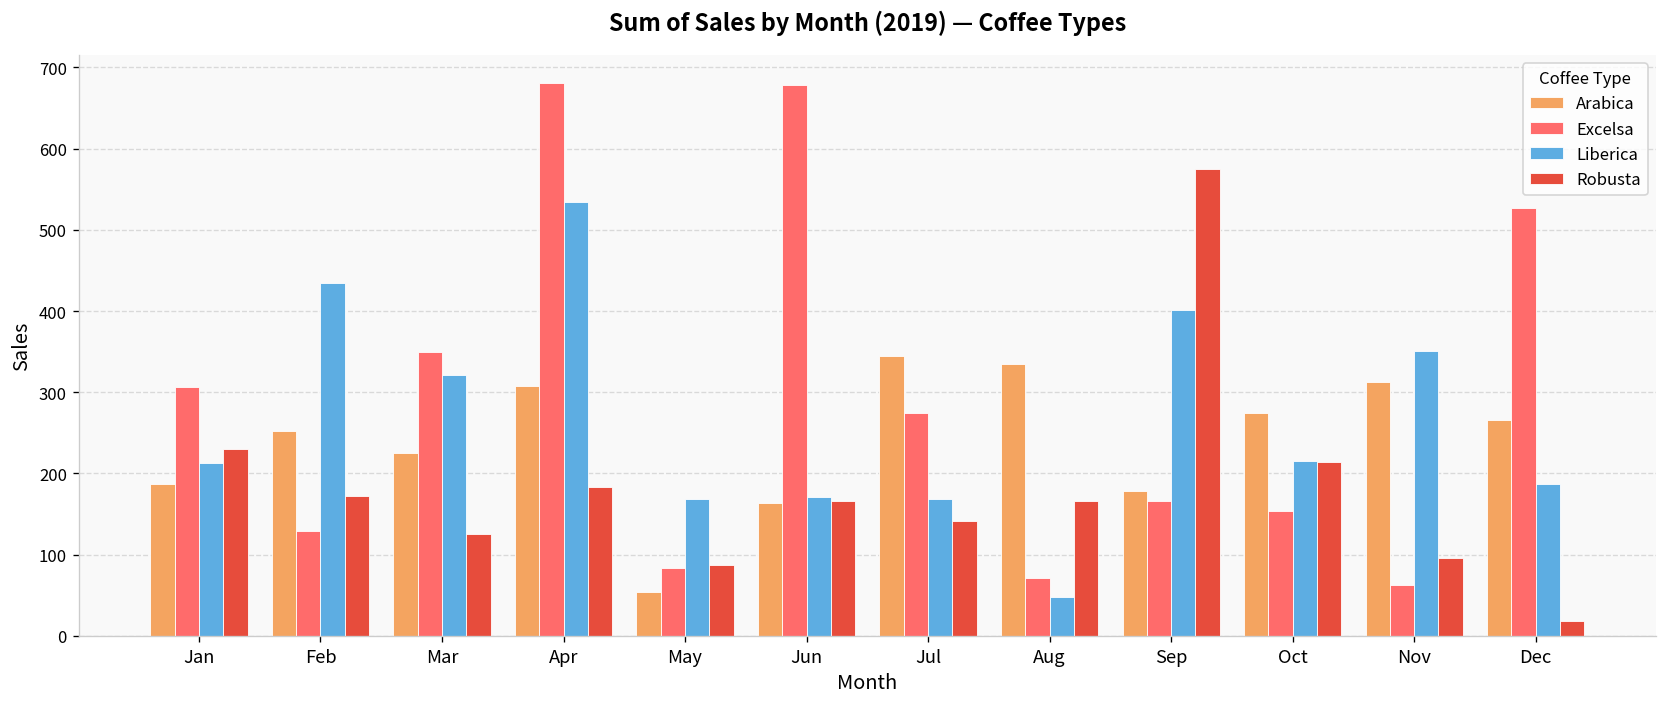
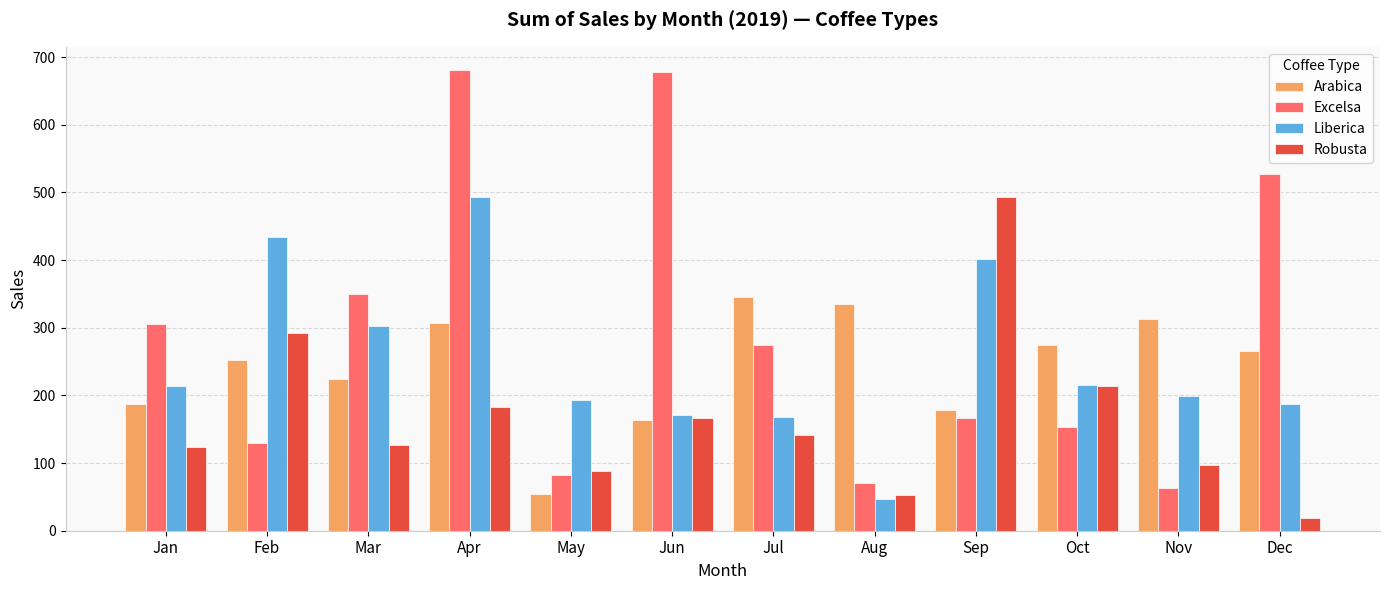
  {
    "Liberica": {
      "Jan": 210,
      "Feb": 430,
-     "Mar": 320,
-     "Apr": 530,
-     "May": 170,
+     "Mar": 300,
+     "Apr": 490,
+     "May": 190,
      "Jun": 170,
      "Jul": 170,
      "Aug": 50,
      "Sep": 400,
      "Oct": 220,
-     "Nov": 350,
+     "Nov": 200,
      "Dec": 190
    },
    "Robusta": {
-     "Jan": 230,
-     "Feb": 170,
+     "Jan": 120,
+     "Feb": 290,
      "Mar": 130,
      "Apr": 180,
      "May": 90,
      "Jun": 170,
      "Jul": 140,
-     "Aug": 170,
-     "Sep": 580,
+     "Aug": 50,
+     "Sep": 490,
      "Oct": 210,
      "Nov": 100,
      "Dec": 20
    }
  }
